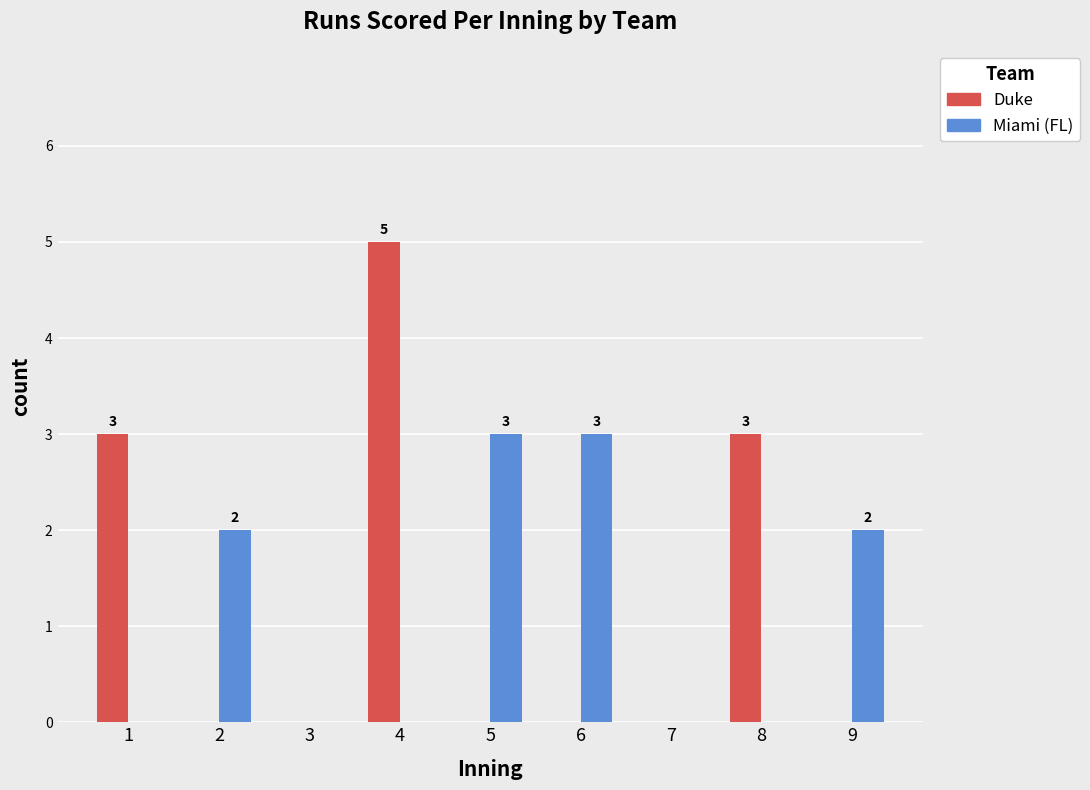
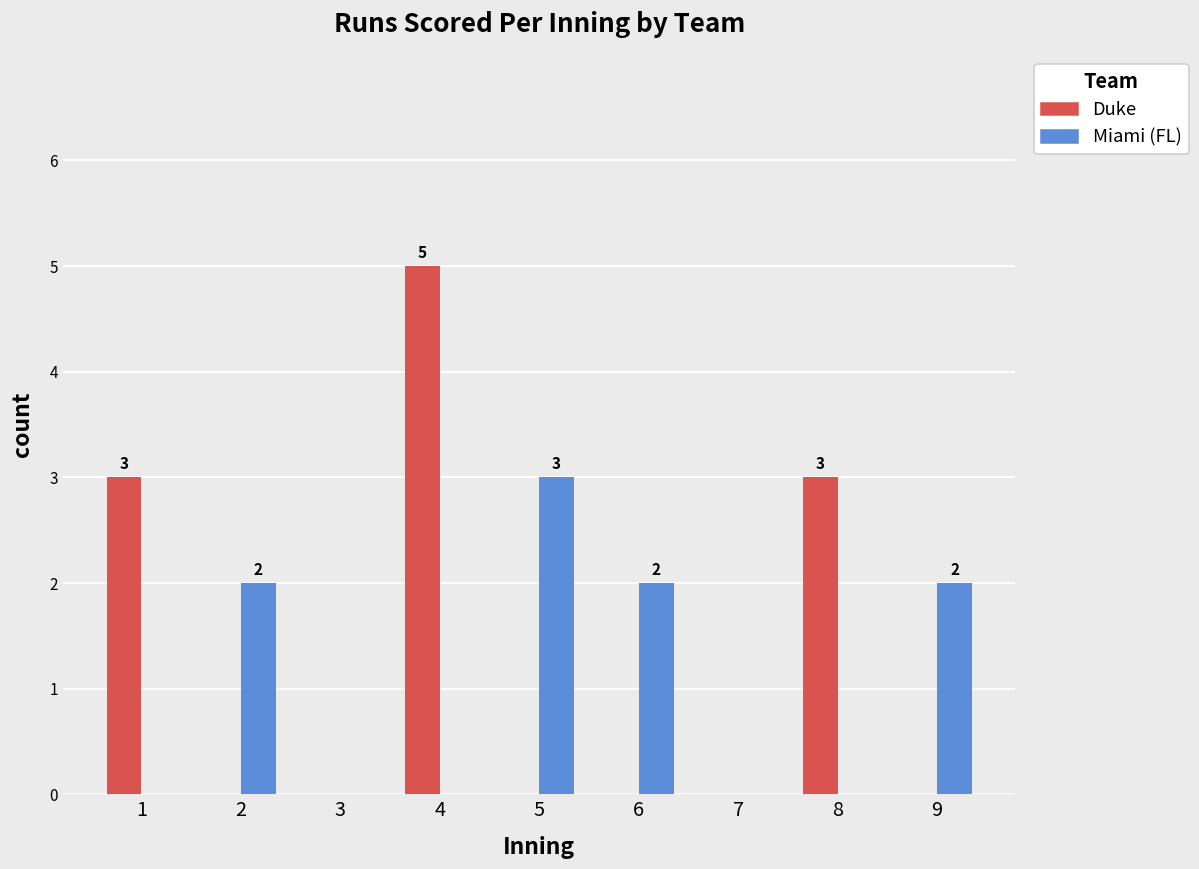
  {
    "Duke": {
      "1": 3,
      "4": 5,
      "8": 3
    },
    "Miami (FL)": {
      "2": 2,
      "5": 3,
-     "6": 3,
+     "6": 2,
      "9": 2
    }
  }
